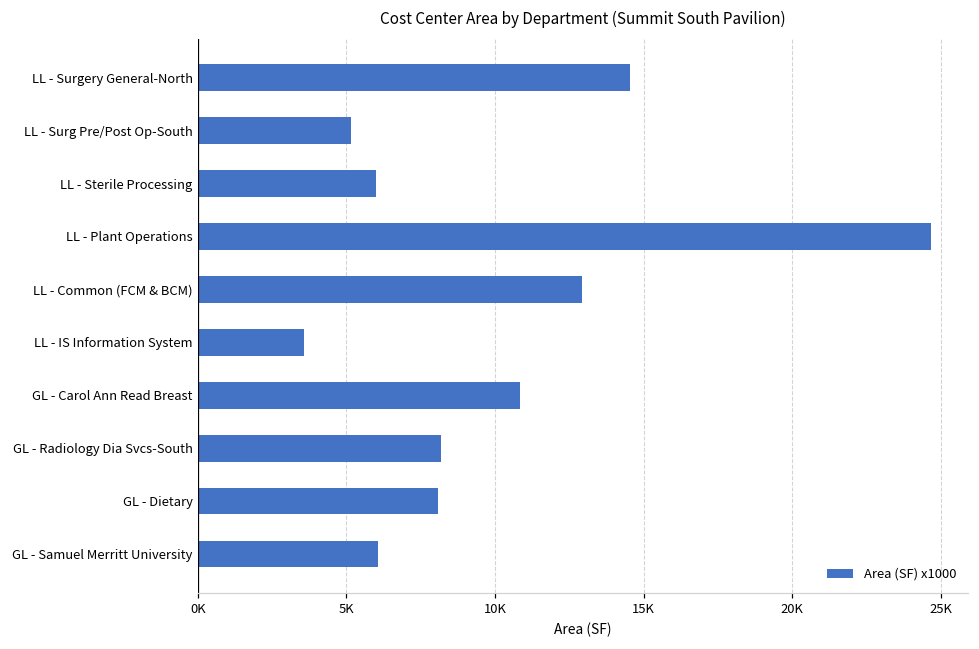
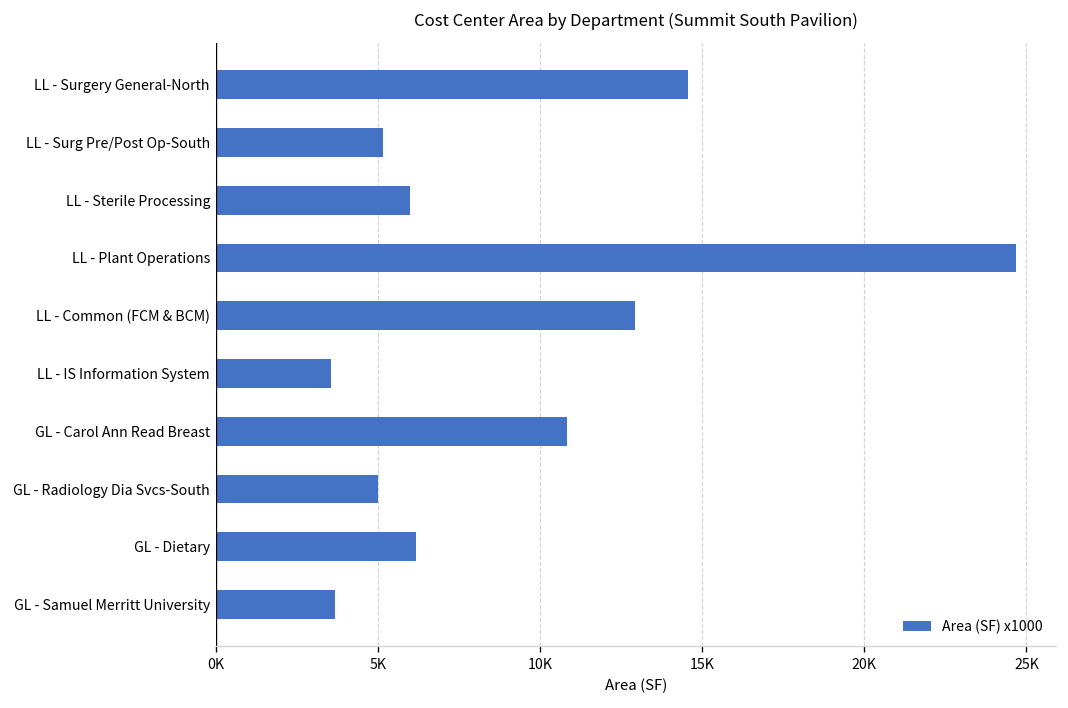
  {
    "LL - Surgery General-North": 14600,
    "LL - Surg Pre/Post Op-South": 5100,
    "LL - Sterile Processing": 6000,
    "LL - Plant Operations": 24700,
    "LL - Common (FCM & BCM)": 12900,
    "LL - IS Information System": 3600,
    "GL - Carol Ann Read Breast": 10800,
-   "GL - Radiology Dia Svcs-South": 8200,
-   "GL - Dietary": 8100,
-   "GL - Samuel Merritt University": 6100
+   "GL - Radiology Dia Svcs-South": 5000,
+   "GL - Dietary": 6200,
+   "GL - Samuel Merritt University": 3700
  }
